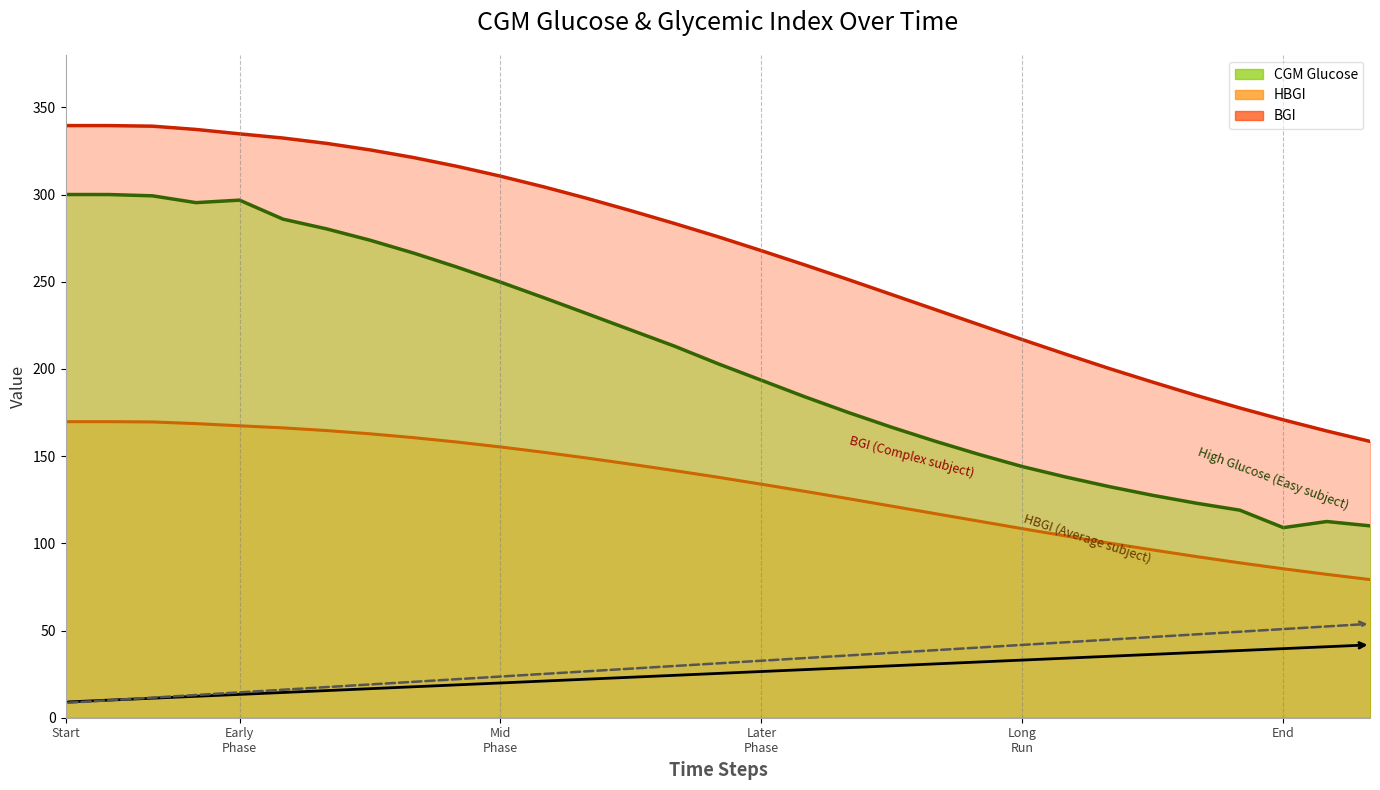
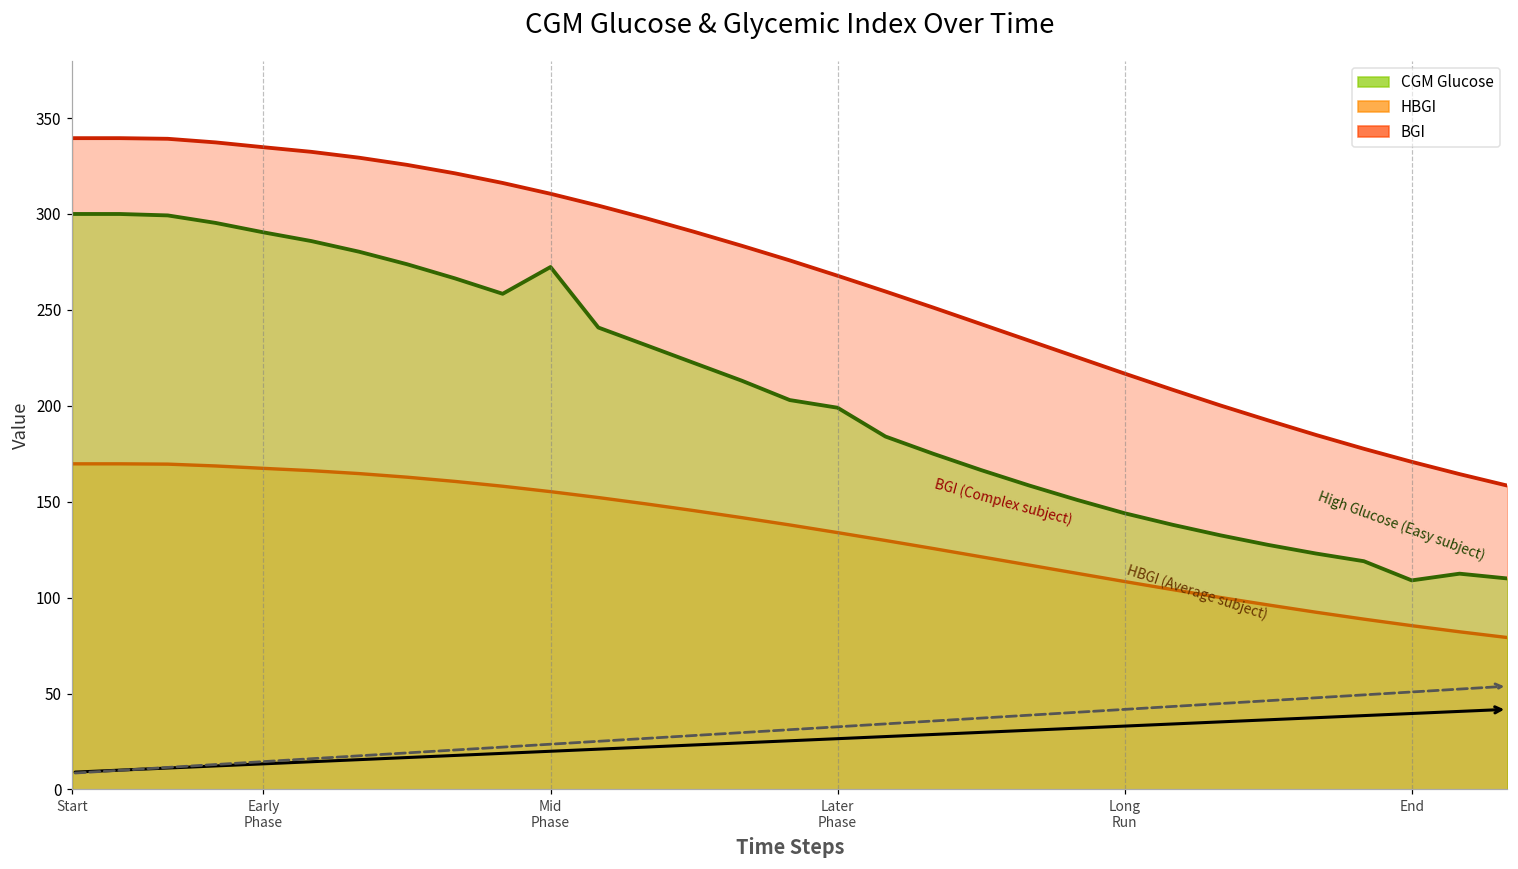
  {
    "CGM Glucose": {
      "Start": 300,
-     "Early Phase": 297,
-     "Mid Phase": 250,
-     "Later Phase": 194,
+     "Early Phase": 290,
+     "Mid Phase": 272,
+     "Later Phase": 199,
      "Long Run": 144,
      "End": 109
    }
  }
